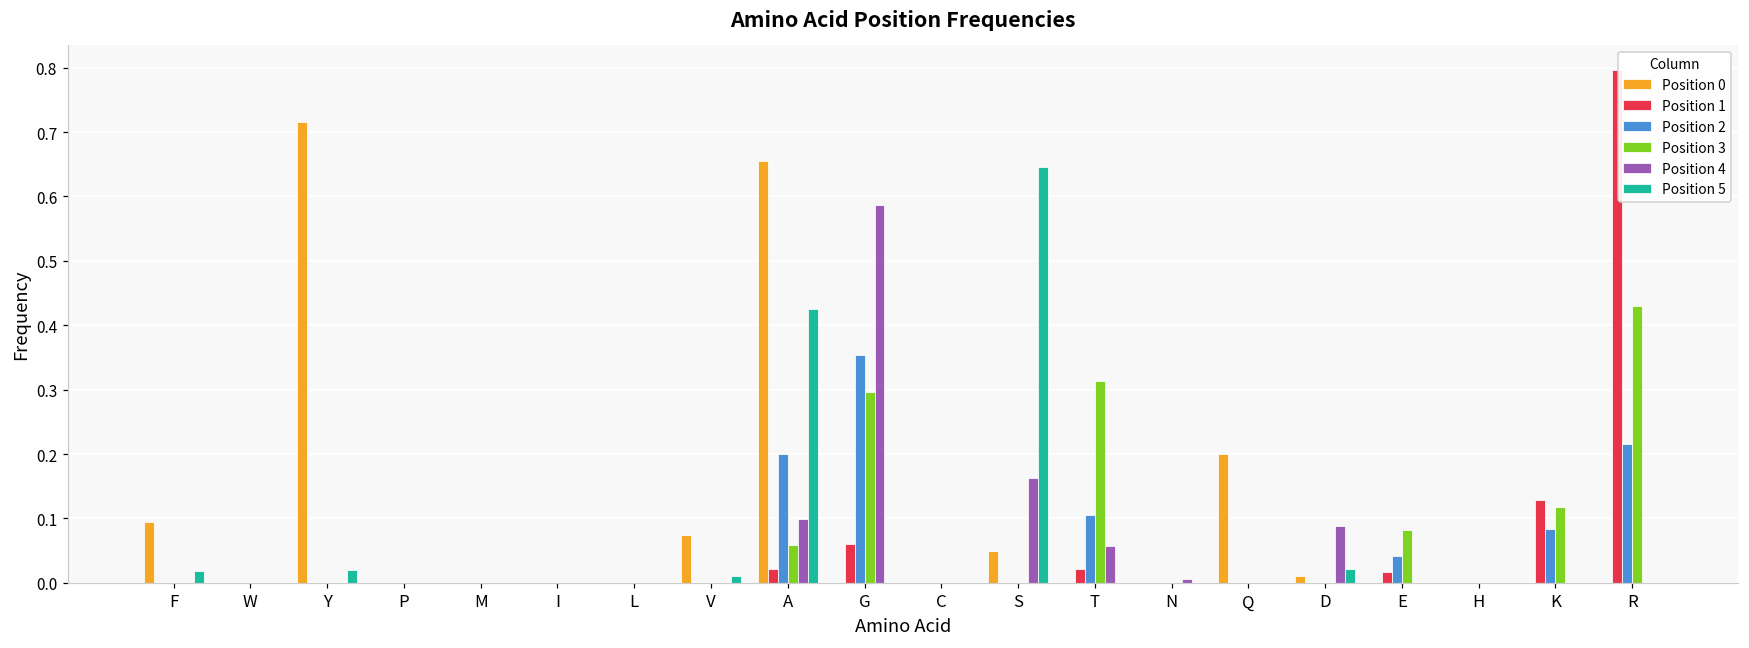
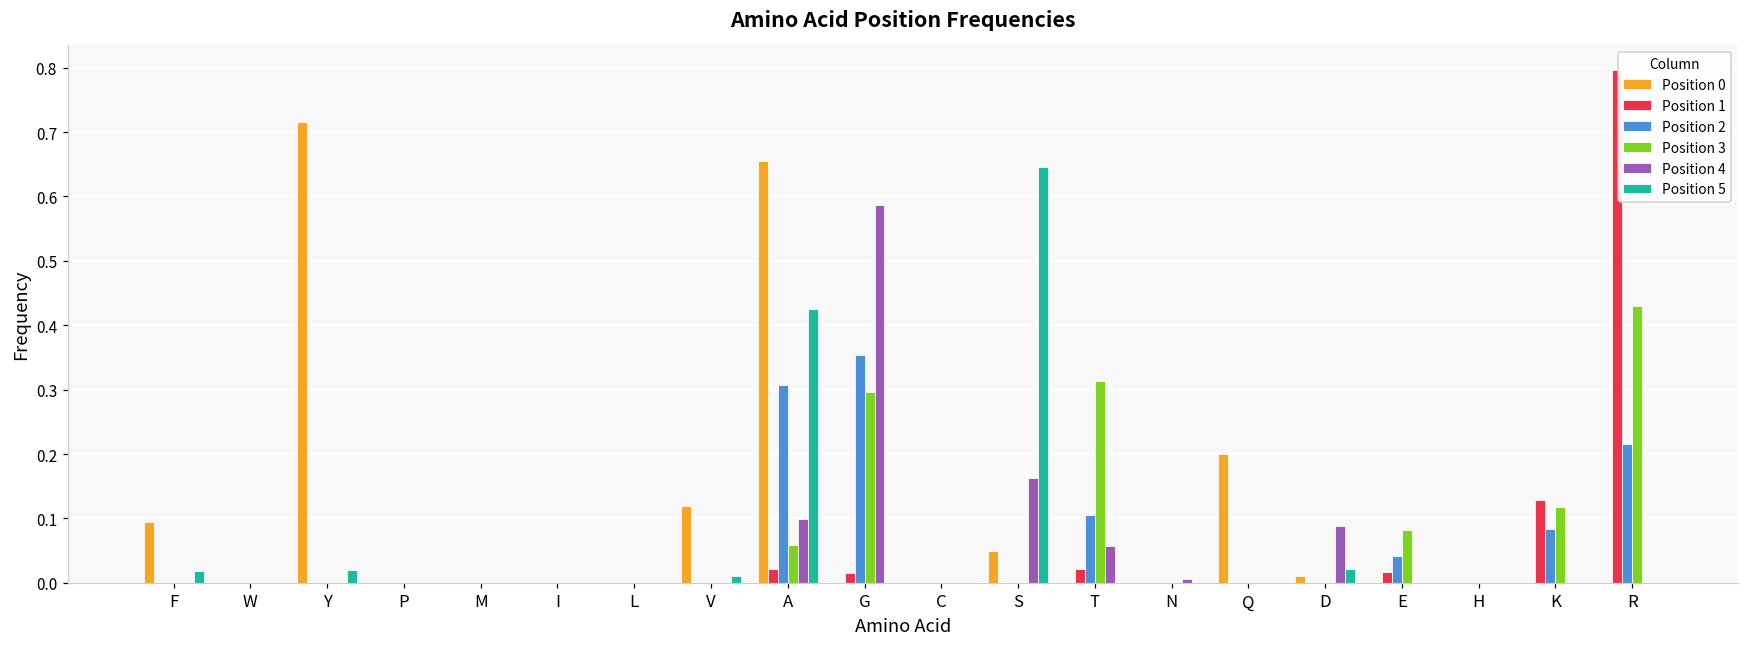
  {
    "Position 0": {
      "F": 0.09,
      "W": 0.00,
      "Y": 0.72,
      "P": 0.00,
      "M": 0.00,
      "I": 0.00,
      "L": 0.00,
-     "V": 0.07,
+     "V": 0.12,
      "A": 0.66,
      "G": 0.00,
      "C": 0.00,
      "S": 0.05,
      "T": 0.00,
      "N": 0.00,
      "Q": 0.20,
      "D": 0.01,
      "E": 0.00,
      "H": 0.00,
      "K": 0.00,
      "R": 0.00
    },
    "Position 1": {
      "A": 0.02,
-     "G": 0.06,
+     "G": 0.02,
      "T": 0.02,
      "E": 0.02,
      "K": 0.13,
      "R": 0.80
    },
    "Position 2": {
-     "A": 0.20,
+     "A": 0.31,
      "G": 0.35,
      "T": 0.11,
      "E": 0.04,
      "K": 0.08,
      "R": 0.22
    },
    "Position 3": {
      "A": 0.06,
      "G": 0.30,
      "T": 0.31,
      "E": 0.08,
      "K": 0.12,
      "R": 0.43
    },
    "Position 4": {
      "A": 0.10,
      "G": 0.59,
      "S": 0.16,
      "T": 0.06,
      "N": 0.01,
      "D": 0.09
    },
    "Position 5": {
      "F": 0.02,
      "Y": 0.02,
      "V": 0.01,
      "A": 0.43,
      "S": 0.65,
      "D": 0.02
    }
  }
